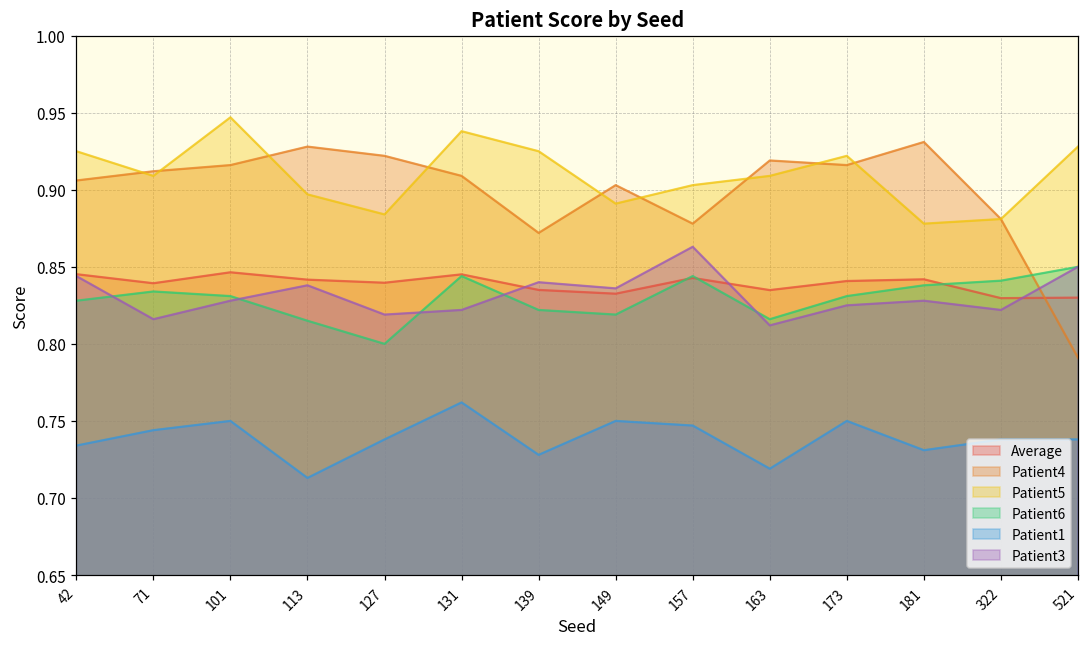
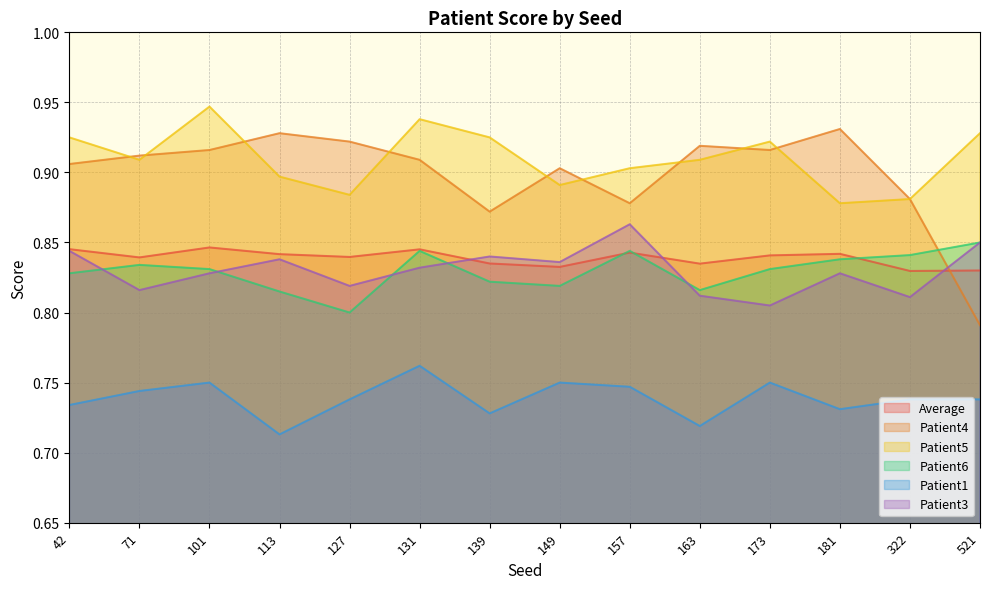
  {
    "Patient6": {
      "42": 0.828,
      "71": 0.834,
      "101": 0.831,
      "113": 0.815,
      "127": 0.800,
      "139": 0.822,
      "149": 0.819,
      "163": 0.816,
      "173": 0.831,
      "181": 0.838,
      "322": 0.841
    },
    "Patient1": {
      "42": 0.734,
      "71": 0.744,
      "101": 0.750,
      "113": 0.713,
      "127": 0.738,
      "131": 0.762,
      "139": 0.728,
      "149": 0.750,
      "157": 0.747,
      "163": 0.719,
      "173": 0.750,
      "181": 0.731,
      "521": 0.738
    },
    "Patient3": {
      "71": 0.816,
      "101": 0.828,
      "113": 0.838,
      "127": 0.819,
-     "131": 0.822,
+     "131": 0.832,
      "139": 0.840,
      "149": 0.836,
      "157": 0.863,
      "163": 0.812,
-     "173": 0.825,
+     "173": 0.805,
      "181": 0.828,
-     "322": 0.822
+     "322": 0.811
    }
  }
